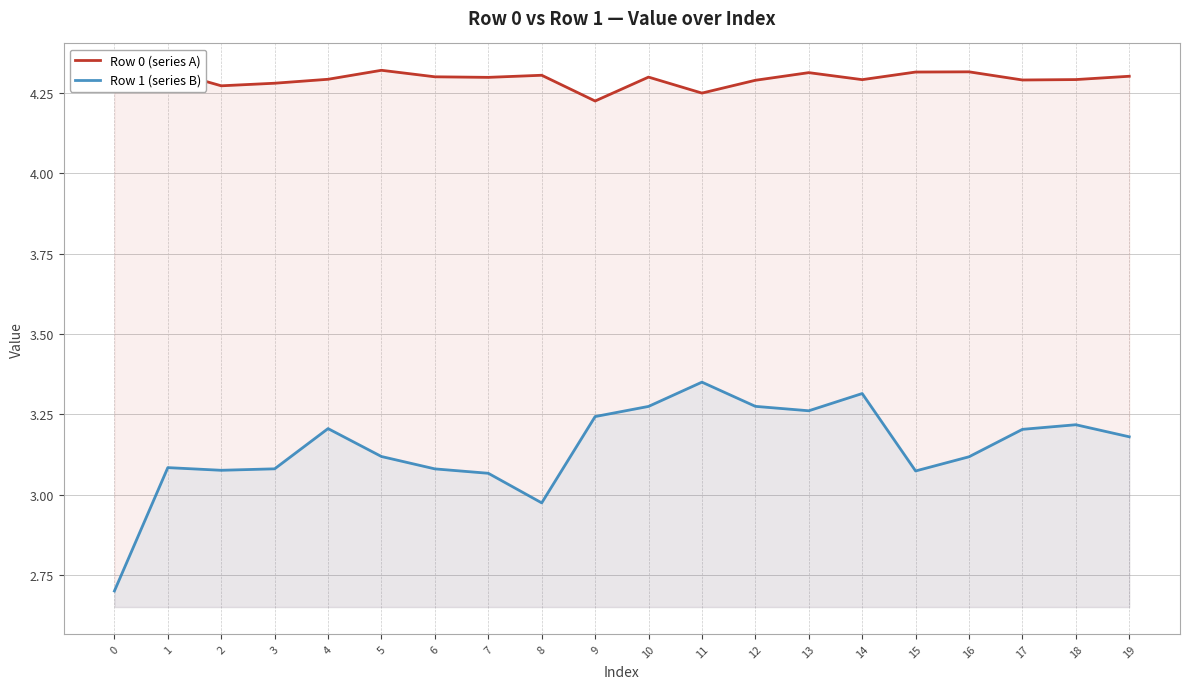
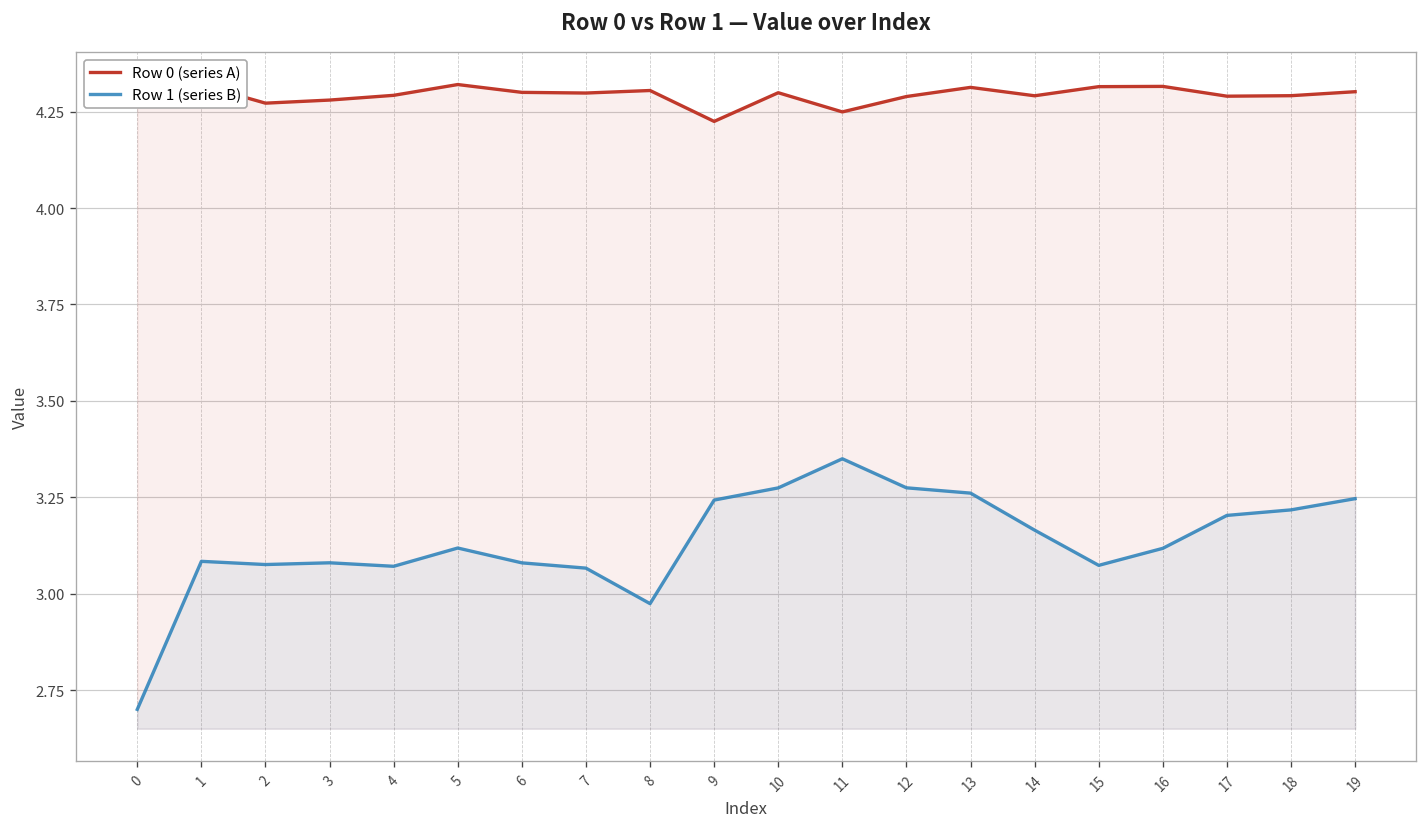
  {
    "Row 0 (series A)": {
      "2": 4.27,
      "3": 4.28,
      "4": 4.29,
      "5": 4.32,
      "6": 4.30,
      "7": 4.30,
      "8": 4.30,
      "9": 4.22,
      "10": 4.30,
      "11": 4.25,
      "12": 4.29,
      "13": 4.31,
      "14": 4.29,
      "15": 4.31,
      "16": 4.32,
      "17": 4.29,
      "18": 4.29,
      "19": 4.30
    },
    "Row 1 (series B)": {
      "0": 2.70,
      "1": 3.08,
      "2": 3.08,
      "3": 3.08,
-     "4": 3.21,
+     "4": 3.07,
      "5": 3.12,
      "6": 3.08,
      "7": 3.07,
      "8": 2.97,
      "9": 3.24,
      "10": 3.27,
      "11": 3.35,
      "12": 3.27,
      "13": 3.26,
-     "14": 3.31,
+     "14": 3.16,
      "15": 3.07,
      "16": 3.12,
      "17": 3.20,
      "18": 3.22,
-     "19": 3.18
+     "19": 3.25
    }
  }
